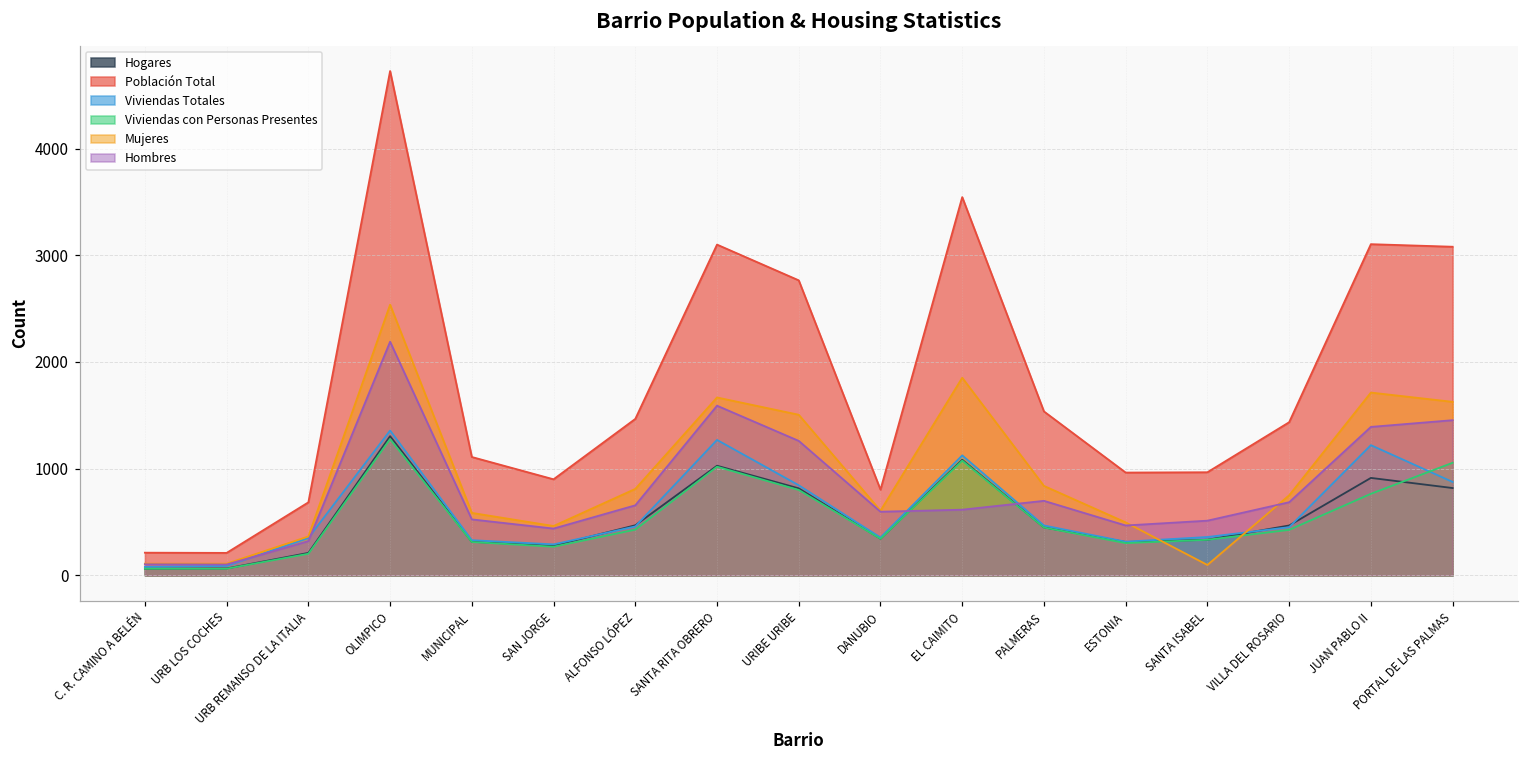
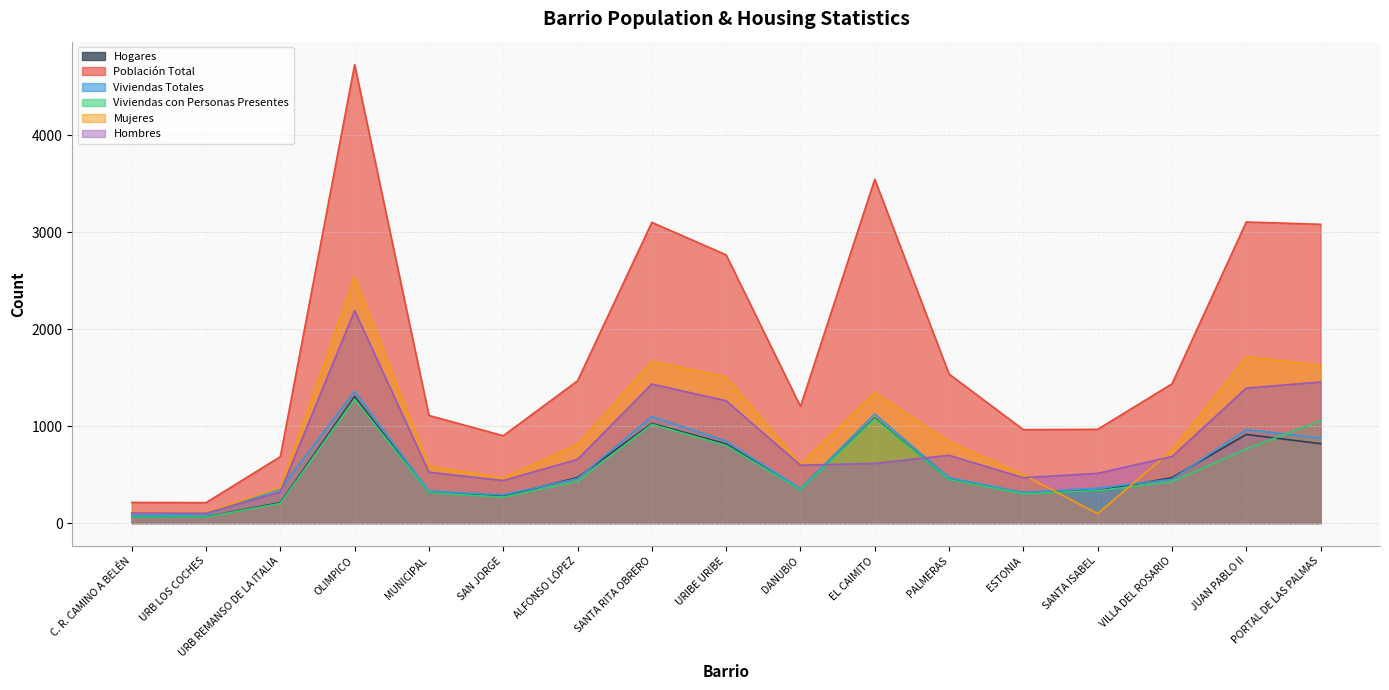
  {
    "Hogares": {
      "OLIMPICO": 1300,
      "JUAN PABLO II": 900,
      "PORTAL DE LAS PALMAS": 800
    },
    "Población Total": {
      "C. R. CAMINO A BELÉN": 200,
      "URB LOS COCHES": 200,
      "URB REMANSO DE LA ITALIA": 700,
      "OLIMPICO": 4700,
      "MUNICIPAL": 1100,
      "SAN JORGE": 900,
      "ALFONSO LÓPEZ": 1500,
      "SANTA RITA OBRERO": 3100,
      "URIBE URIBE": 2800,
-     "DANUBIO": 800,
+     "DANUBIO": 1200,
      "EL CAIMITO": 3500,
      "PALMERAS": 1500,
      "ESTONIA": 1000,
      "SANTA ISABEL": 1000,
      "VILLA DEL ROSARIO": 1400,
      "JUAN PABLO II": 3100,
      "PORTAL DE LAS PALMAS": 3100
    },
    "Viviendas Totales": {
      "OLIMPICO": 1400,
-     "SANTA RITA OBRERO": 1300,
+     "SANTA RITA OBRERO": 1100,
      "URIBE URIBE": 800,
      "EL CAIMITO": 1100,
-     "JUAN PABLO II": 1200,
+     "JUAN PABLO II": 1000,
      "PORTAL DE LAS PALMAS": 900
    },
    "Viviendas con Personas Presentes": {
      "OLIMPICO": 1300,
      "ALFONSO LÓPEZ": 400,
      "JUAN PABLO II": 800,
      "PORTAL DE LAS PALMAS": 1100
    },
    "Mujeres": {
      "OLIMPICO": 2500,
      "MUNICIPAL": 600,
      "ALFONSO LÓPEZ": 800,
      "SANTA RITA OBRERO": 1700,
      "URIBE URIBE": 1500,
-     "EL CAIMITO": 1900,
+     "EL CAIMITO": 1300,
      "PALMERAS": 800,
      "ESTONIA": 500,
      "SANTA ISABEL": 100,
      "VILLA DEL ROSARIO": 800,
      "JUAN PABLO II": 1700,
      "PORTAL DE LAS PALMAS": 1600
    },
    "Hombres": {
      "URB REMANSO DE LA ITALIA": 300,
      "OLIMPICO": 2200,
      "MUNICIPAL": 500,
      "ALFONSO LÓPEZ": 700,
-     "SANTA RITA OBRERO": 1600,
+     "SANTA RITA OBRERO": 1400,
      "URIBE URIBE": 1300,
      "EL CAIMITO": 600,
      "PALMERAS": 700,
      "ESTONIA": 500,
      "SANTA ISABEL": 500,
      "VILLA DEL ROSARIO": 700,
      "JUAN PABLO II": 1400,
      "PORTAL DE LAS PALMAS": 1500
    }
  }
